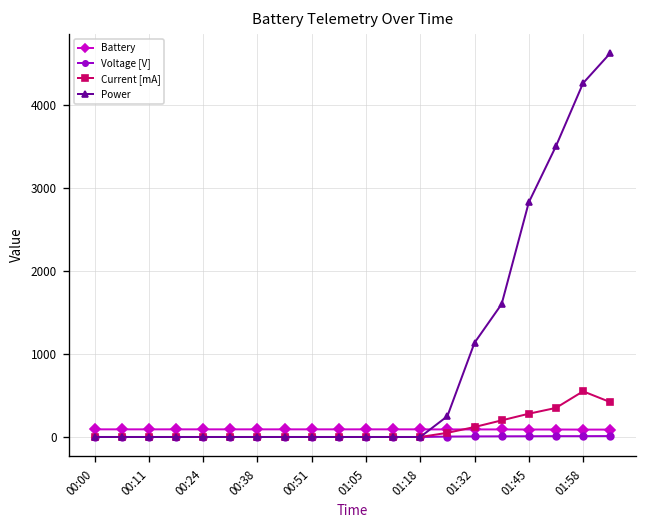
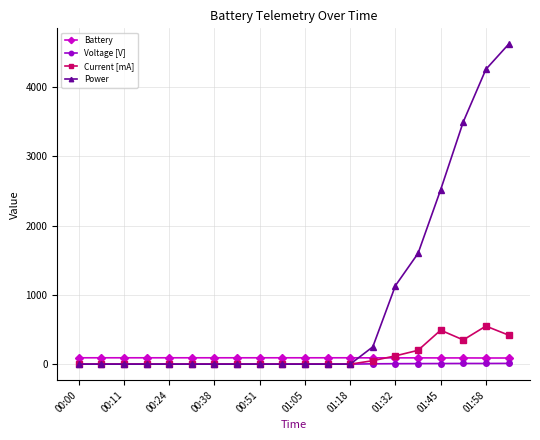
  {
    "Current [mA]": {
-     "01:45": 300,
+     "01:45": 500,
      "01:58": 600
    },
    "Power": {
      "01:32": 1100,
-     "01:45": 2800,
+     "01:45": 2500,
      "01:58": 4300
    }
  }
